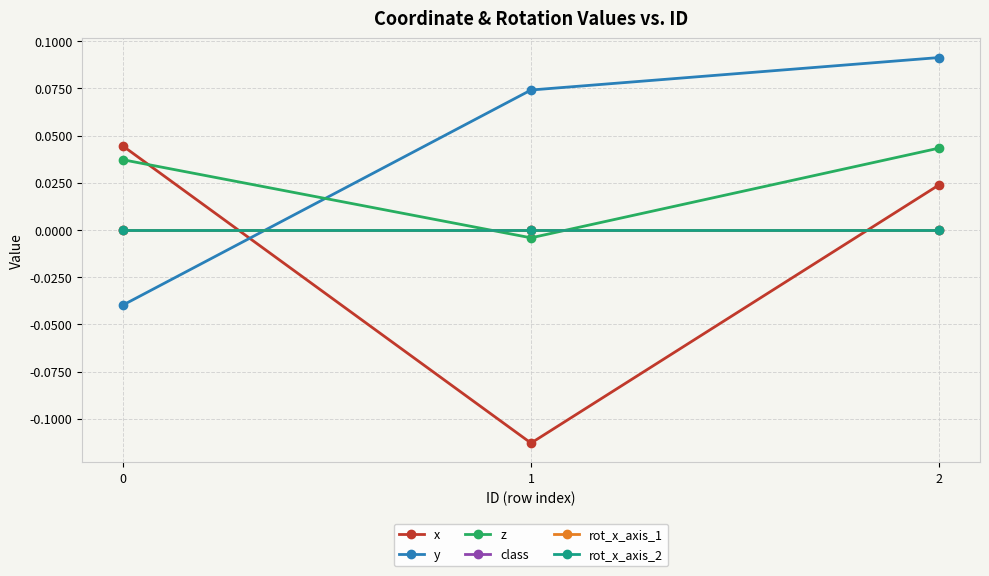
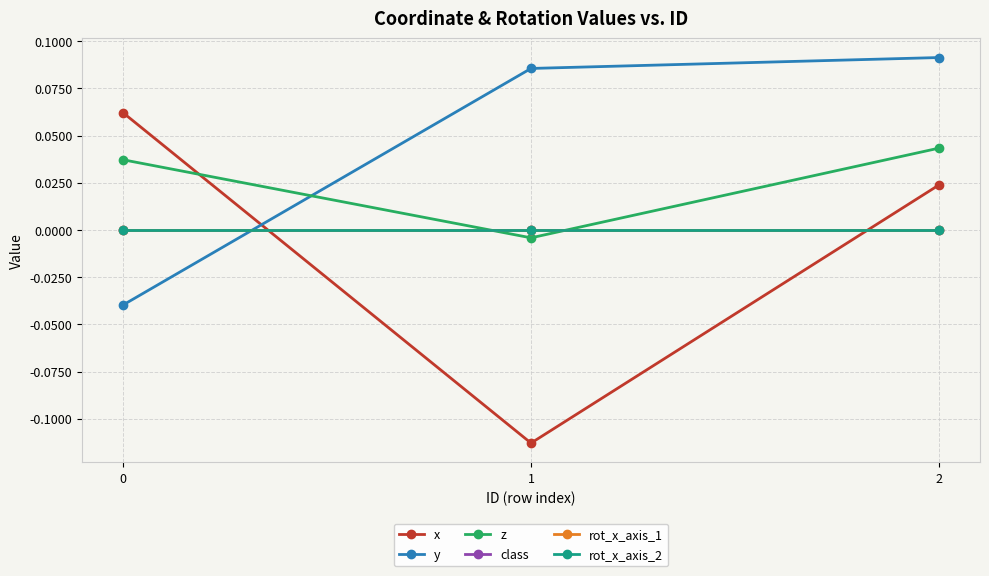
  {
    "x": {
-     "0": 0.045,
+     "0": 0.062,
      "1": -0.113,
      "2": 0.024
    },
    "y": {
      "0": -0.040,
-     "1": 0.074,
+     "1": 0.086,
      "2": 0.091
    }
  }
